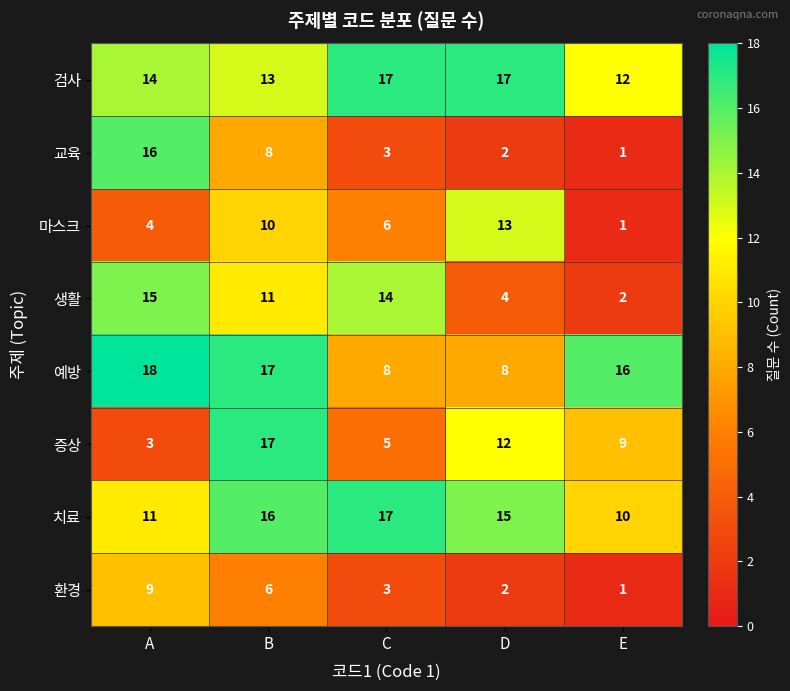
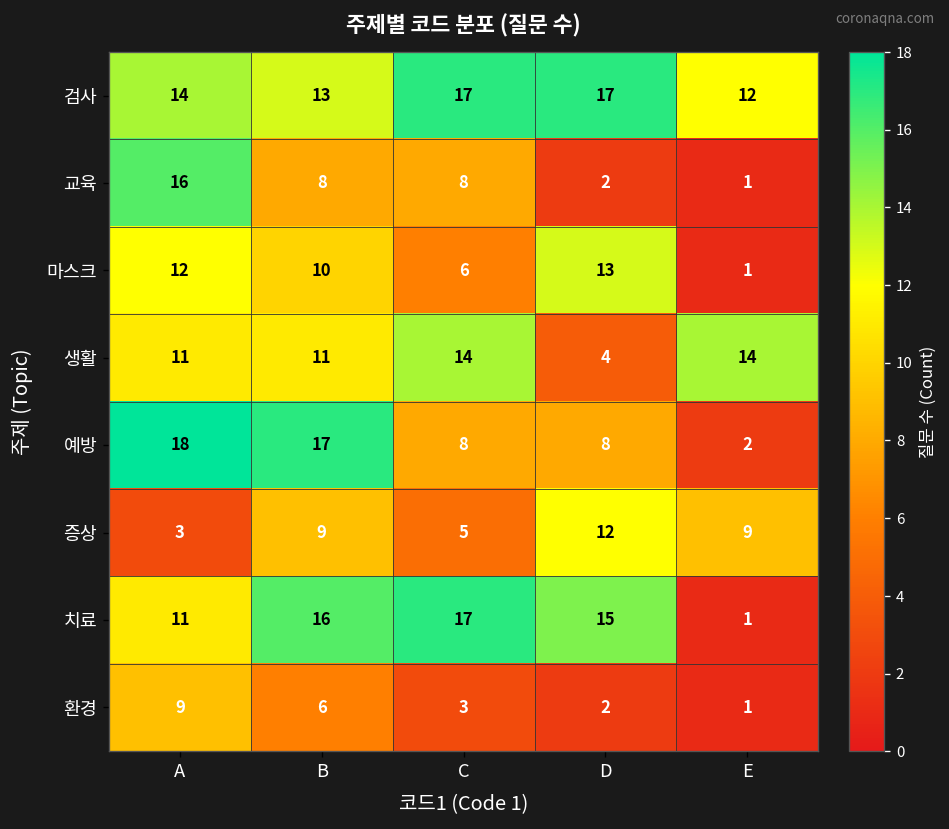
  {
    "검사": {
      "A": 14,
      "B": 13,
      "C": 17,
      "D": 17,
      "E": 12
    },
    "교육": {
      "A": 16,
      "B": 8,
-     "C": 3,
+     "C": 8,
      "D": 2,
      "E": 1
    },
    "마스크": {
-     "A": 4,
+     "A": 12,
      "B": 10,
      "C": 6,
      "D": 13,
      "E": 1
    },
    "생활": {
-     "A": 15,
+     "A": 11,
      "B": 11,
      "C": 14,
      "D": 4,
-     "E": 2
+     "E": 14
    },
    "예방": {
      "A": 18,
      "B": 17,
      "C": 8,
      "D": 8,
-     "E": 16
+     "E": 2
    },
    "증상": {
      "A": 3,
-     "B": 17,
+     "B": 9,
      "C": 5,
      "D": 12,
      "E": 9
    },
    "치료": {
      "A": 11,
      "B": 16,
      "C": 17,
      "D": 15,
-     "E": 10
+     "E": 1
    },
    "환경": {
      "A": 9,
      "B": 6,
      "C": 3,
      "D": 2,
      "E": 1
    }
  }
